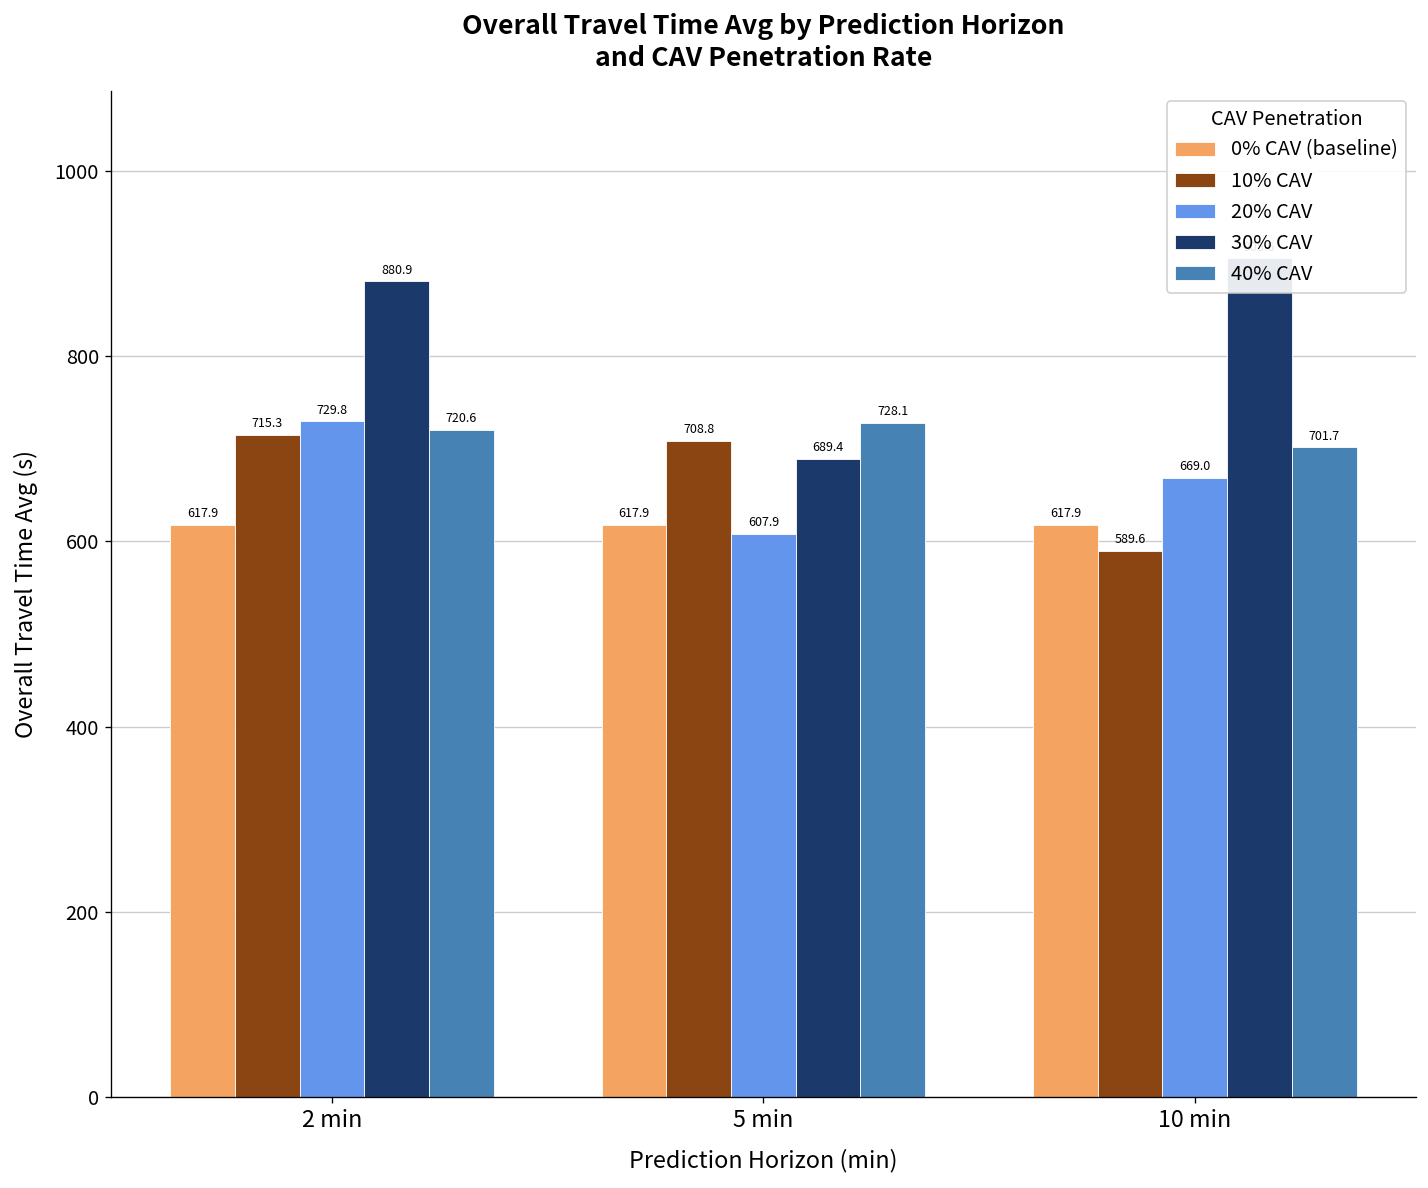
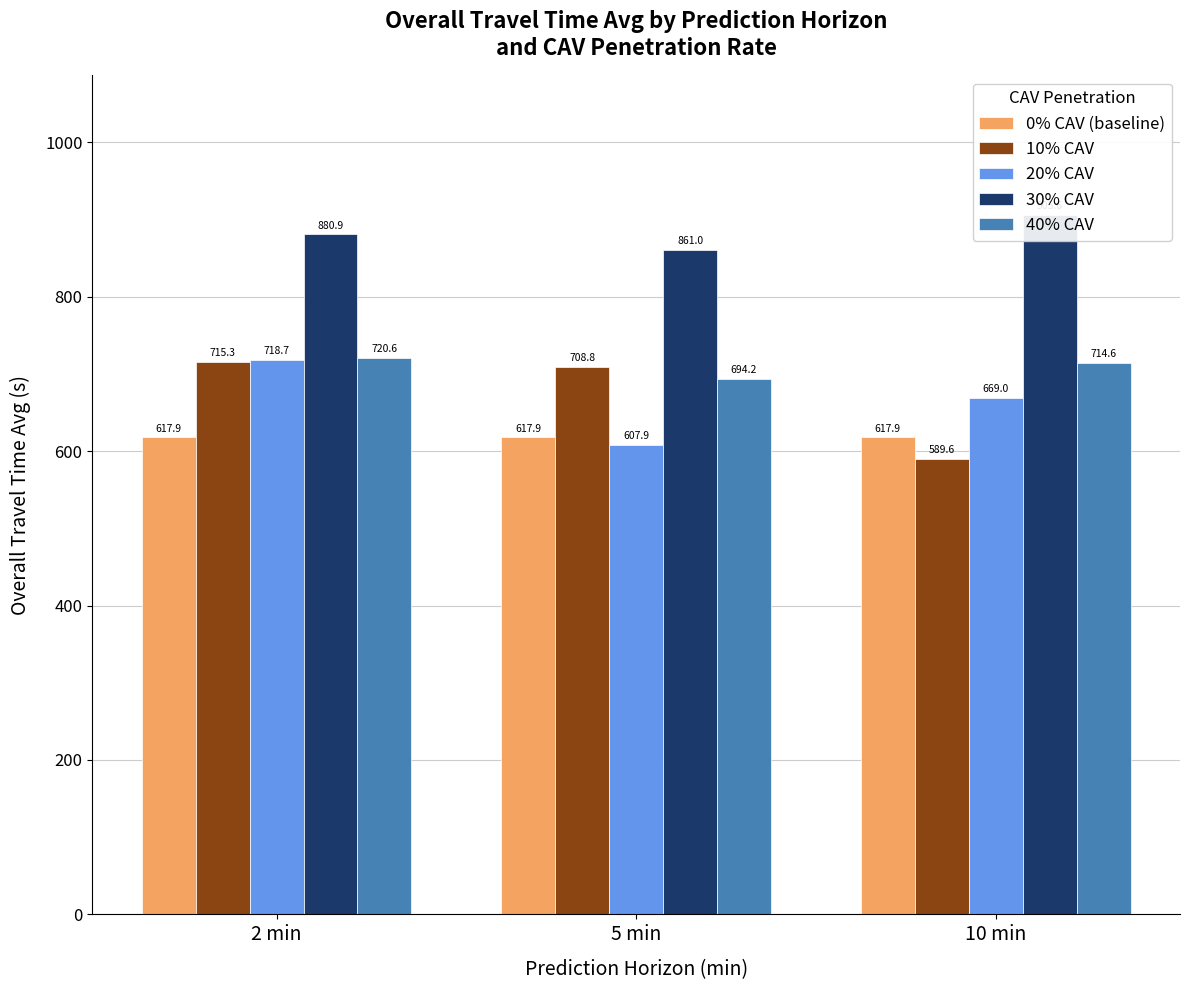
  {
    "0% CAV (baseline)": {
      "2 min": 617.9,
      "5 min": 617.9,
      "10 min": 617.9
    },
    "10% CAV": {
      "2 min": 715.3,
      "5 min": 708.8,
      "10 min": 589.6
    },
    "20% CAV": {
-     "2 min": 729.8,
+     "2 min": 718.7,
      "5 min": 607.9,
      "10 min": 669.0
    },
    "30% CAV": {
      "2 min": 880.9,
-     "5 min": 689.4
+     "5 min": 861.0
    },
    "40% CAV": {
      "2 min": 720.6,
-     "5 min": 728.1,
-     "10 min": 701.7
+     "5 min": 694.2,
+     "10 min": 714.6
    }
  }
